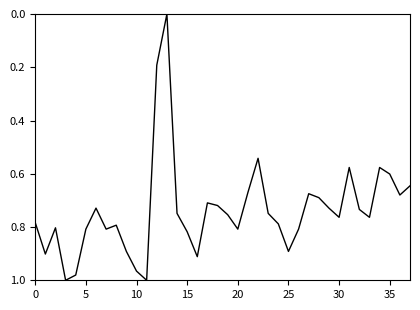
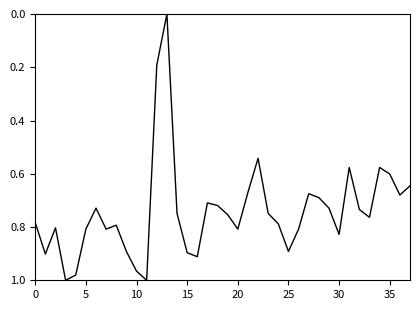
  {
    "0": 0.78,
    "5": 0.81,
    "10": 0.97,
-   "15": 0.82,
+   "15": 0.90,
    "20": 0.81,
    "25": 0.89,
-   "30": 0.76,
+   "30": 0.83,
    "35": 0.60
  }
